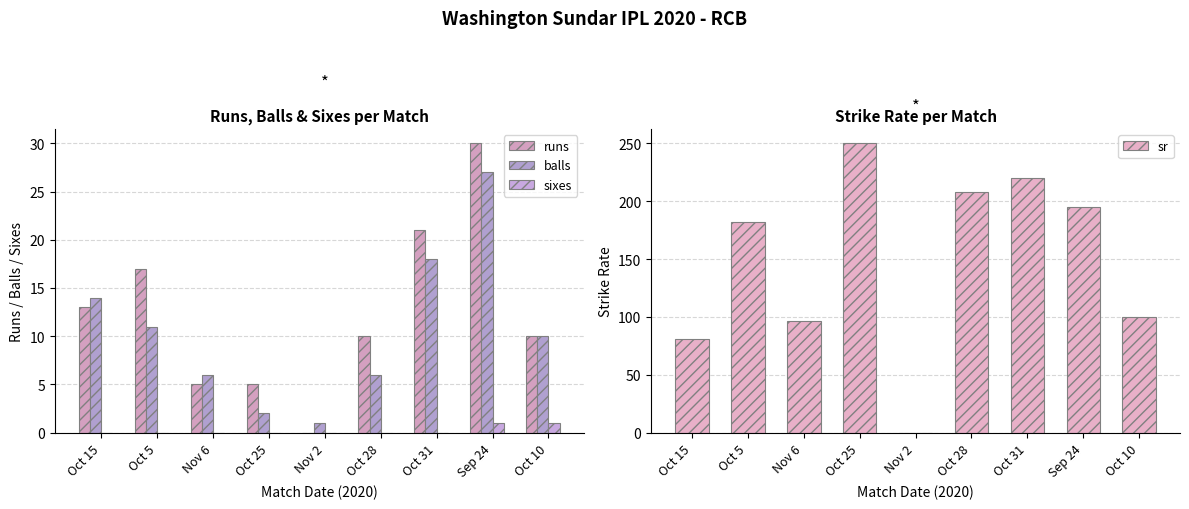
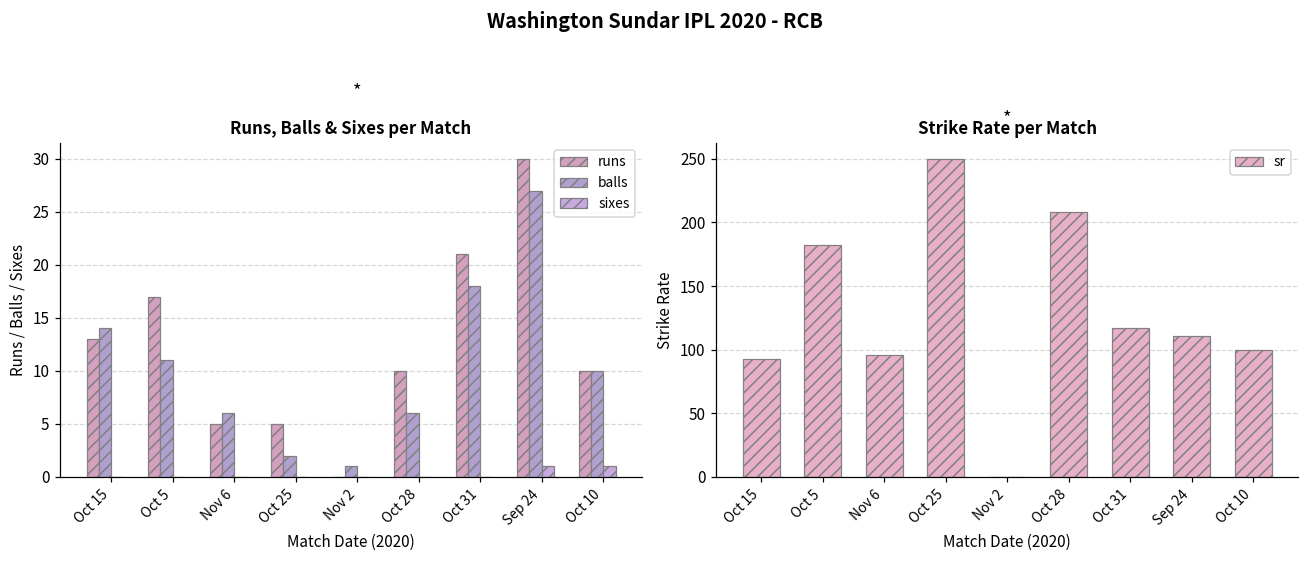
  {
    "Strike Rate per Match": {
-     "Oct 15": 81,
+     "Oct 15": 93,
      "Oct 5": 182,
      "Nov 6": 96,
      "Oct 25": 250,
      "Nov 2": 0,
      "Oct 28": 208,
-     "Oct 31": 220,
-     "Sep 24": 195,
+     "Oct 31": 117,
+     "Sep 24": 111,
      "Oct 10": 100
    }
  }
